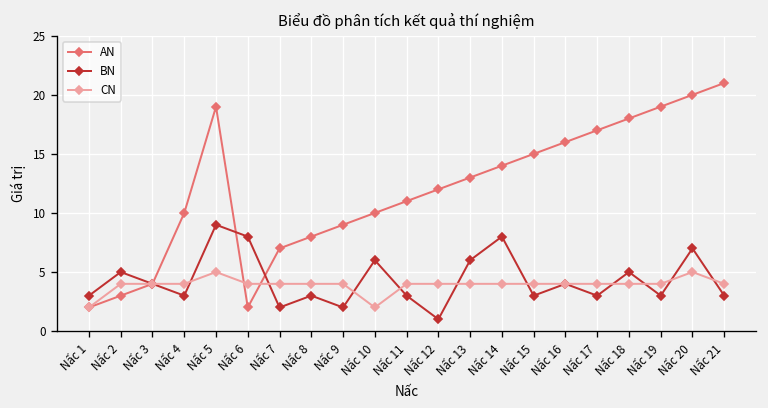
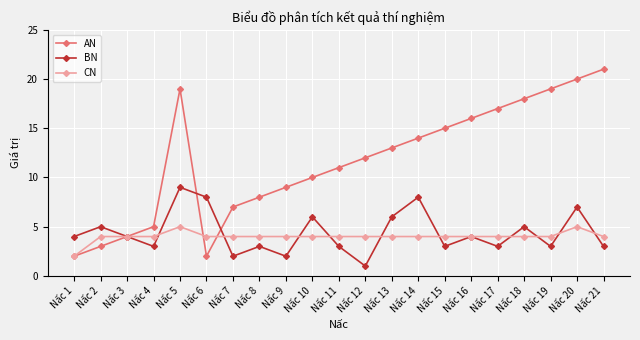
  {
    "AN": {
      "Nấc 2": 3,
-     "Nấc 4": 10,
+     "Nấc 4": 5,
      "Nấc 5": 19,
      "Nấc 6": 2,
      "Nấc 7": 7,
      "Nấc 8": 8,
      "Nấc 9": 9,
      "Nấc 10": 10,
      "Nấc 11": 11,
      "Nấc 12": 12,
      "Nấc 13": 13,
      "Nấc 14": 14,
      "Nấc 15": 15,
      "Nấc 16": 16,
      "Nấc 17": 17,
      "Nấc 18": 18,
      "Nấc 19": 19,
      "Nấc 20": 20,
      "Nấc 21": 21
    },
    "BN": {
-     "Nấc 1": 3,
+     "Nấc 1": 4,
      "Nấc 2": 5,
      "Nấc 4": 3,
      "Nấc 5": 9,
      "Nấc 6": 8,
      "Nấc 7": 2,
      "Nấc 8": 3,
      "Nấc 9": 2,
      "Nấc 10": 6,
      "Nấc 11": 3,
      "Nấc 12": 1,
      "Nấc 13": 6,
      "Nấc 14": 8,
      "Nấc 15": 3,
      "Nấc 17": 3,
      "Nấc 18": 5,
      "Nấc 19": 3,
      "Nấc 20": 7,
      "Nấc 21": 3
    },
    "CN": {
      "Nấc 2": 4,
      "Nấc 4": 4,
      "Nấc 5": 5,
      "Nấc 6": 4,
      "Nấc 7": 4,
      "Nấc 8": 4,
      "Nấc 9": 4,
-     "Nấc 10": 2,
+     "Nấc 10": 4,
      "Nấc 11": 4,
      "Nấc 12": 4,
      "Nấc 13": 4,
      "Nấc 14": 4,
      "Nấc 15": 4,
      "Nấc 17": 4,
      "Nấc 18": 4,
      "Nấc 19": 4,
      "Nấc 20": 5,
      "Nấc 21": 4
    }
  }
